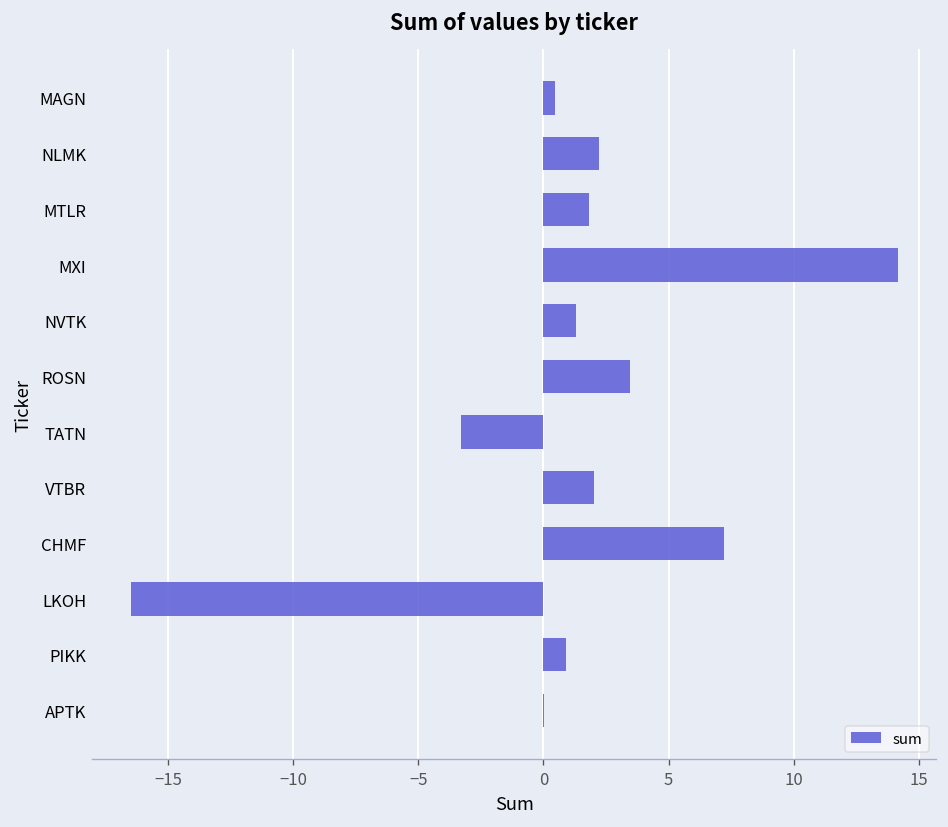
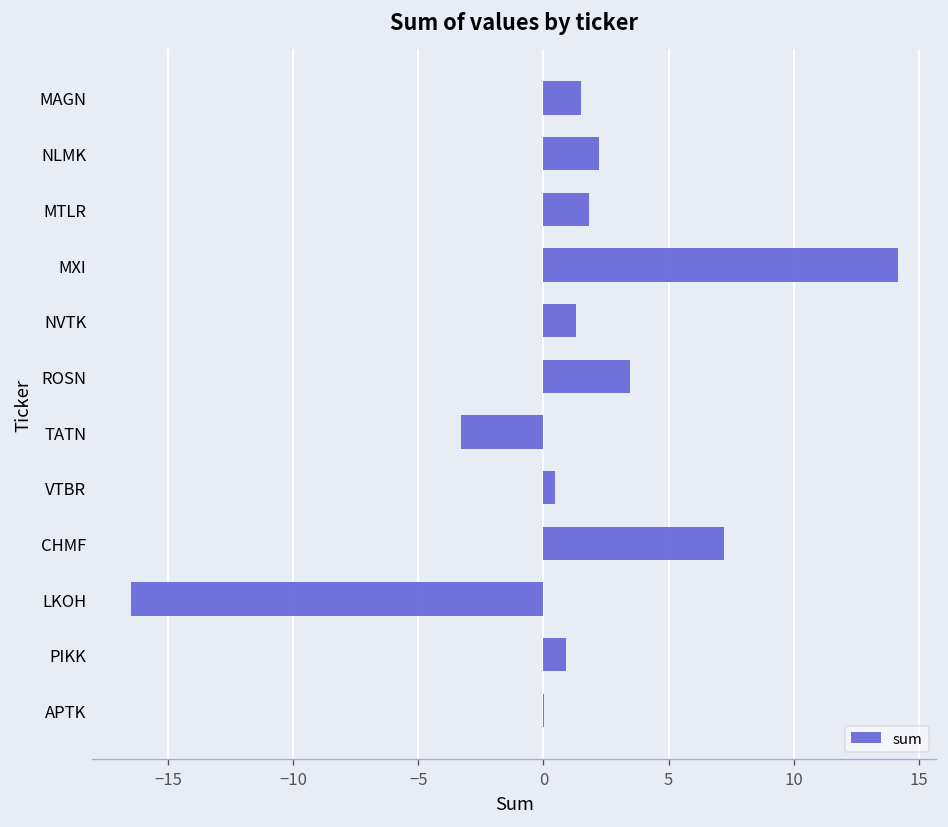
  {
-   "MAGN": 0.5,
+   "MAGN": 1.5,
    "NLMK": 2.2,
    "MTLR": 1.8,
    "MXI": 14.2,
    "NVTK": 1.3,
    "ROSN": 3.5,
    "TATN": -3.3,
-   "VTBR": 2.0,
+   "VTBR": 0.5,
    "CHMF": 7.2,
    "LKOH": -16.5,
    "PIKK": 0.9
  }
